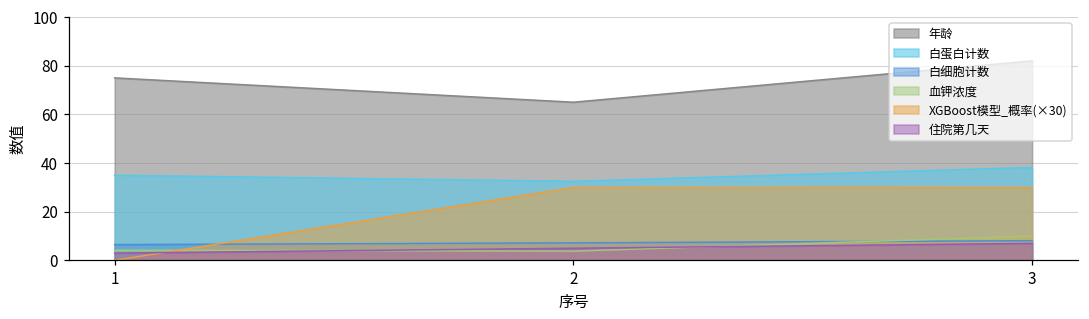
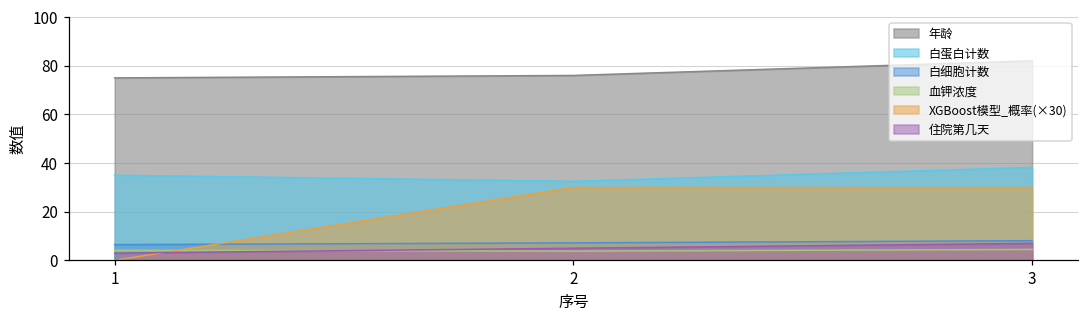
  {
    "年龄": {
      "1": 75,
-     "2": 65
+     "2": 76
    },
    "血钾浓度": {
      "1": 4,
      "2": 4,
-     "3": 10
+     "3": 5
    },
    "XGBoost模型_概率(×30)": {
      "1": 0,
      "2": 30,
      "3": 30
    },
    "住院第几天": {
      "1": 3,
      "2": 5
    }
  }
